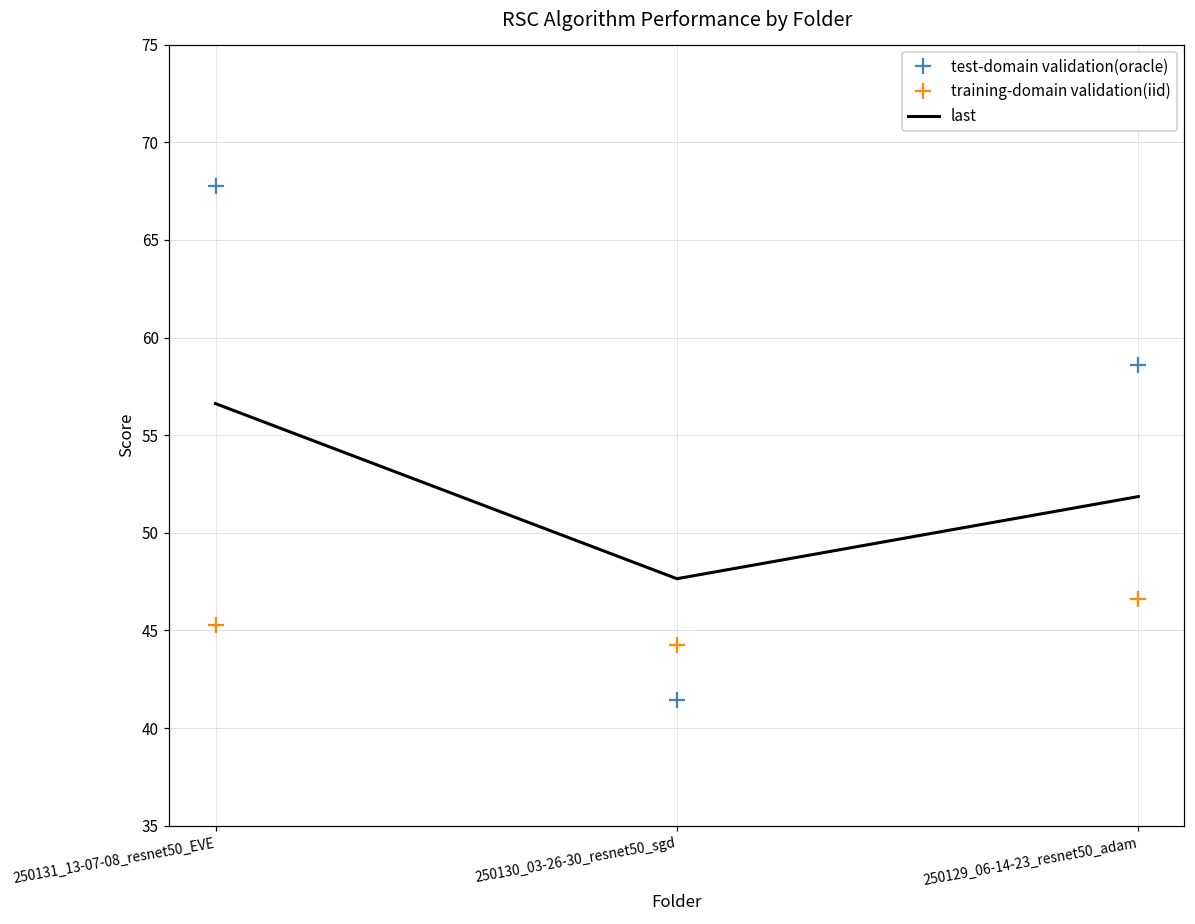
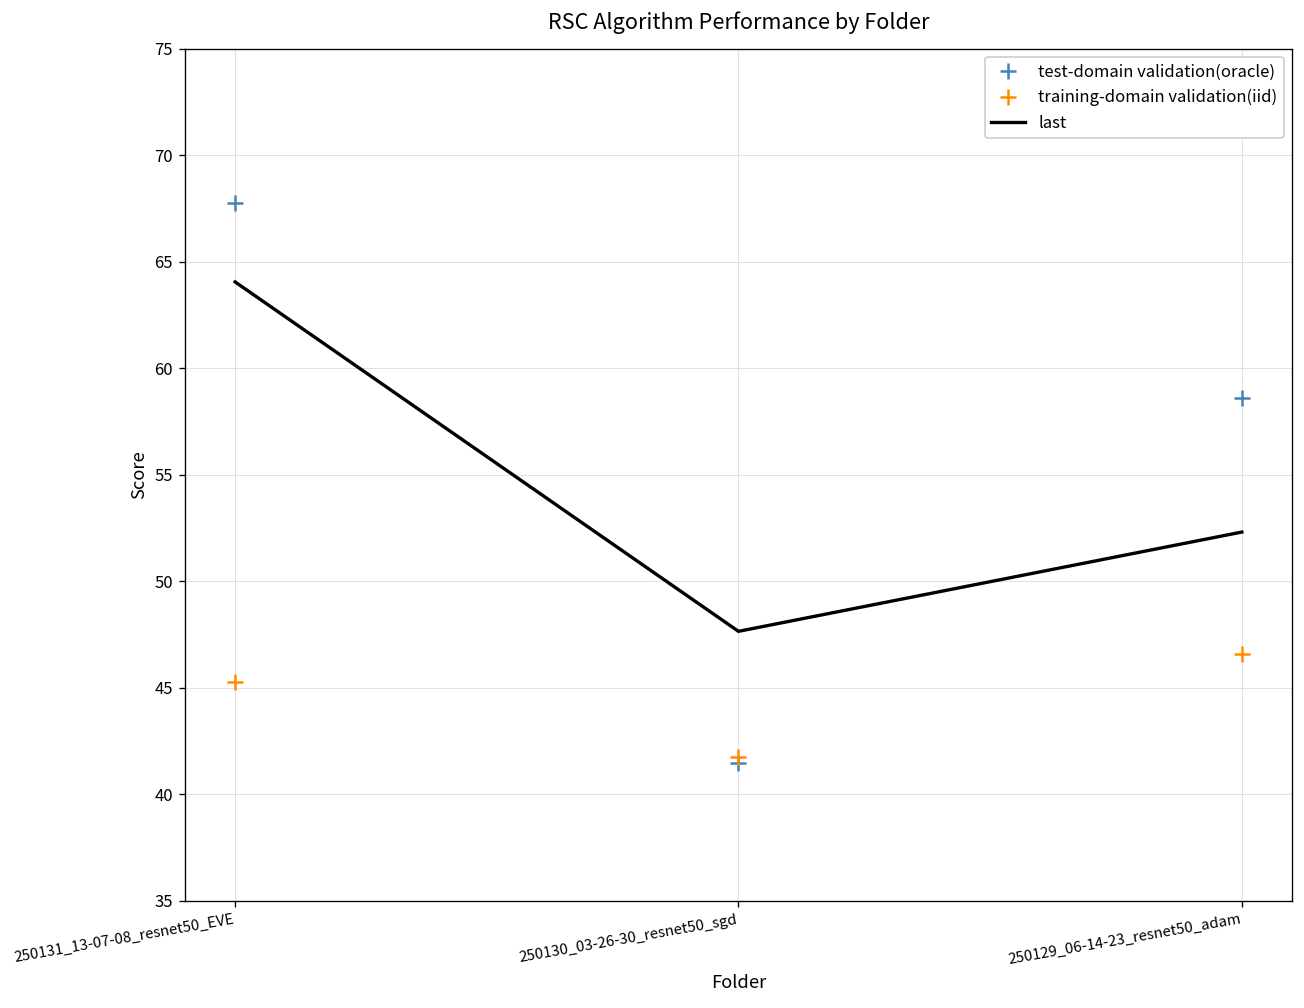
  {
    "test-domain validation(oracle)": {
      "250131_13-07-08_resnet50_EVE": 67.7,
      "250130_03-26-30_resnet50_sgd": 41.4,
      "250129_06-14-23_resnet50_adam": 58.6
    },
    "training-domain validation(iid)": {
      "250131_13-07-08_resnet50_EVE": 45.3,
-     "250130_03-26-30_resnet50_sgd": 44.3,
+     "250130_03-26-30_resnet50_sgd": 41.7,
      "250129_06-14-23_resnet50_adam": 46.6
    },
    "last": {
-     "250131_13-07-08_resnet50_EVE": 56.6,
+     "250131_13-07-08_resnet50_EVE": 64.1,
      "250130_03-26-30_resnet50_sgd": 47.6,
-     "250129_06-14-23_resnet50_adam": 51.9
+     "250129_06-14-23_resnet50_adam": 52.3
    }
  }
